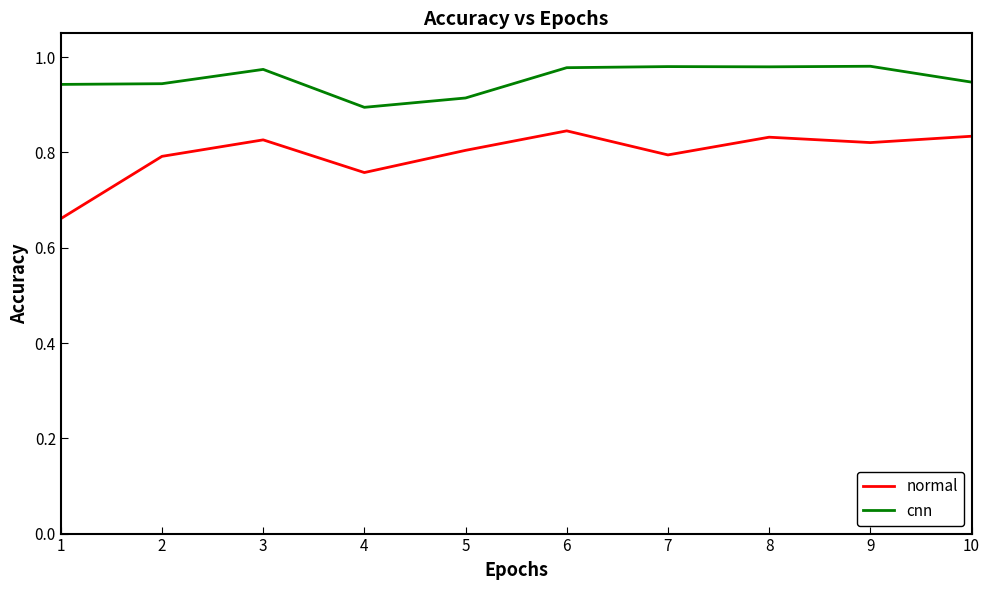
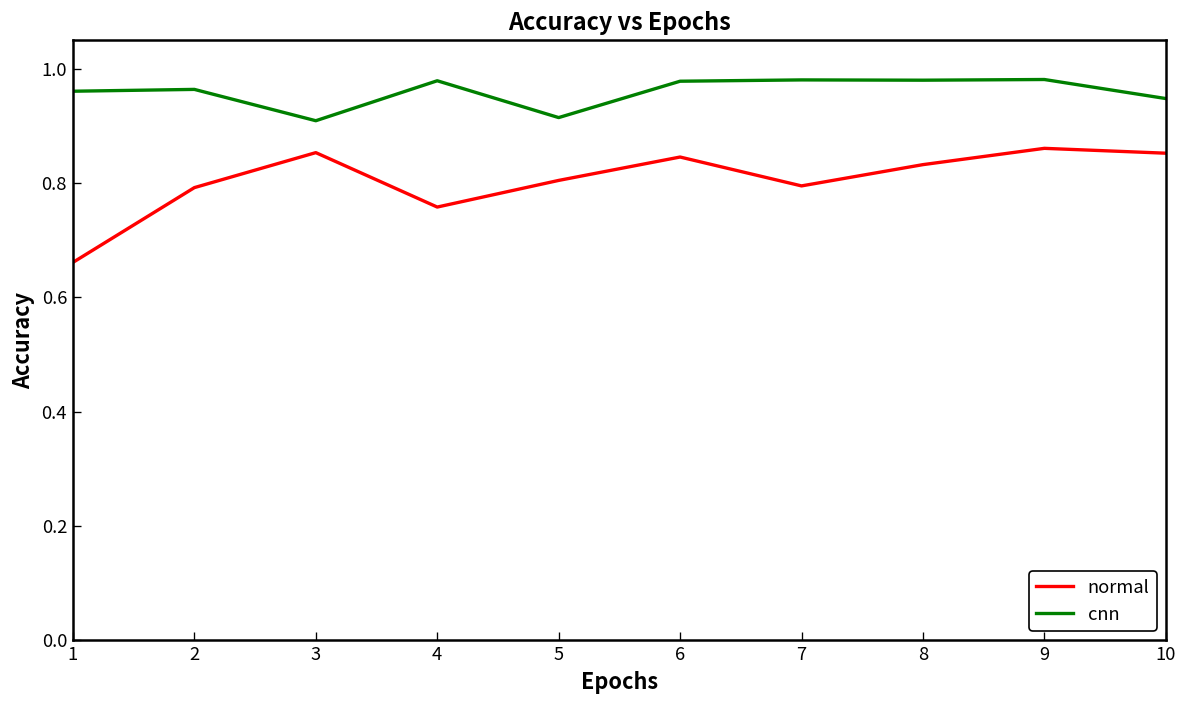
  {
    "normal": {
      "1": 0.66,
      "2": 0.79,
-     "3": 0.83,
+     "3": 0.85,
      "4": 0.76,
      "5": 0.80,
      "6": 0.85,
      "7": 0.79,
      "8": 0.83,
-     "9": 0.82,
-     "10": 0.83
+     "9": 0.86,
+     "10": 0.85
    },
    "cnn": {
-     "1": 0.94,
-     "2": 0.94,
-     "3": 0.97,
-     "4": 0.89,
+     "1": 0.96,
+     "2": 0.96,
+     "3": 0.91,
+     "4": 0.98,
      "5": 0.91,
      "6": 0.98,
      "7": 0.98,
      "8": 0.98,
      "9": 0.98,
      "10": 0.95
    }
  }
